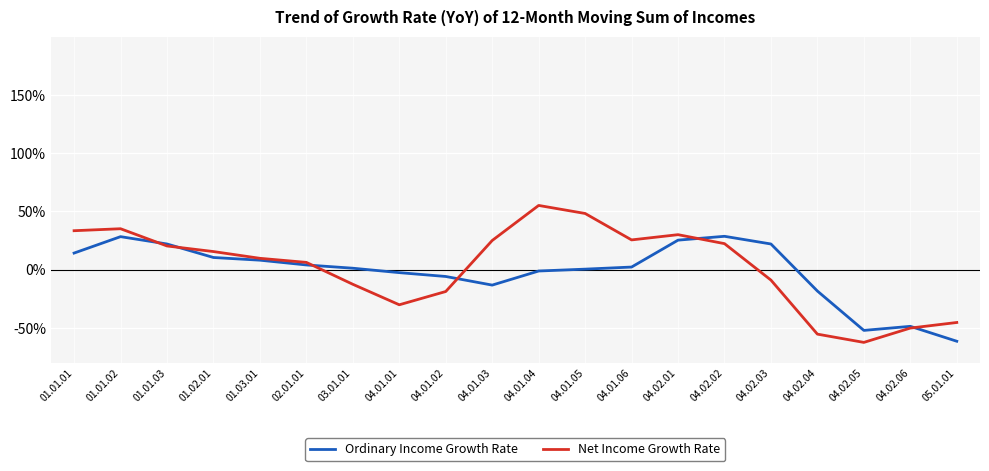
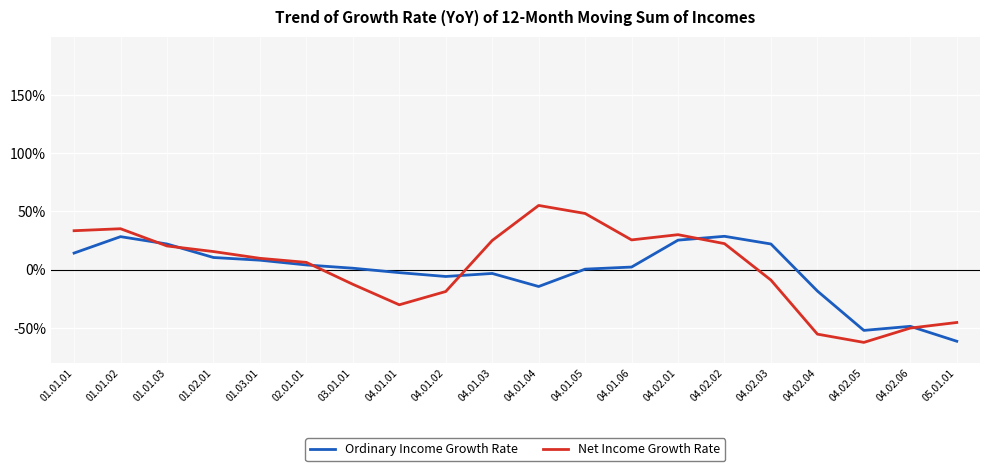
  {
    "Ordinary Income Growth Rate": {
      "01.01.01": "14%",
      "01.01.02": "28%",
      "01.02.01": "11%",
      "02.01.01": "4%",
      "03.01.01": "1%",
      "04.01.01": "-3%",
      "04.01.02": "-6%",
-     "04.01.03": "-13%",
-     "04.01.04": "-1%",
+     "04.01.03": "-3%",
+     "04.01.04": "-14%",
      "04.01.05": "1%",
      "04.01.06": "2%",
      "04.02.01": "25%",
      "04.02.02": "29%",
      "04.02.03": "22%",
      "04.02.04": "-18%",
      "04.02.05": "-52%",
      "05.01.01": "-61%"
    },
    "Net Income Growth Rate": {
      "01.01.01": "34%",
      "01.01.02": "35%",
      "01.02.01": "16%",
      "02.01.01": "6%",
      "03.01.01": "-13%",
      "04.01.01": "-30%",
      "04.01.02": "-19%",
      "04.01.03": "25%",
      "04.01.04": "55%",
      "04.01.05": "48%",
      "04.01.06": "26%",
      "04.02.01": "30%",
      "04.02.02": "22%",
      "04.02.03": "-9%",
      "04.02.04": "-55%",
      "04.02.05": "-62%",
      "05.01.01": "-45%"
    }
  }
